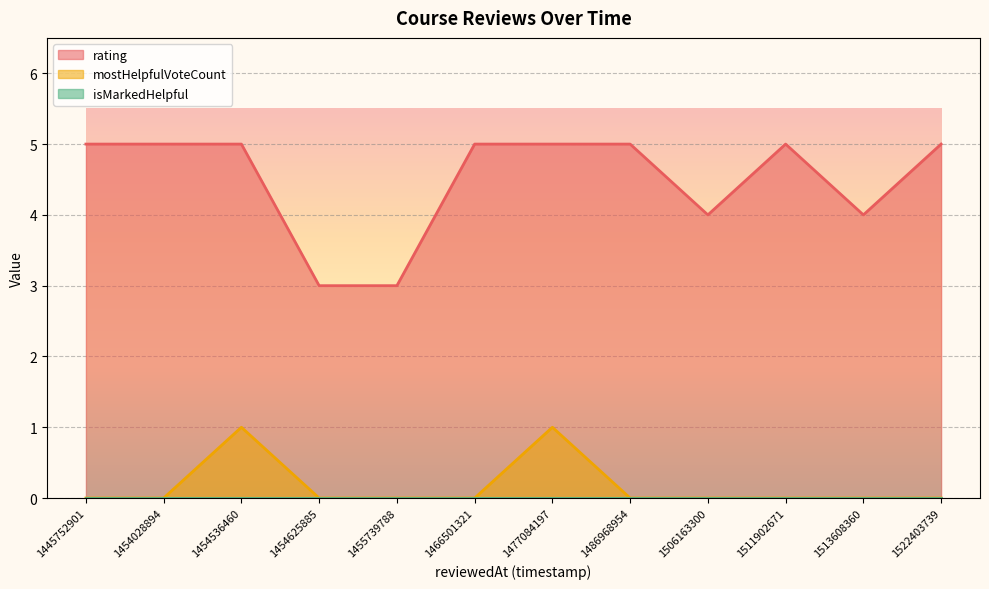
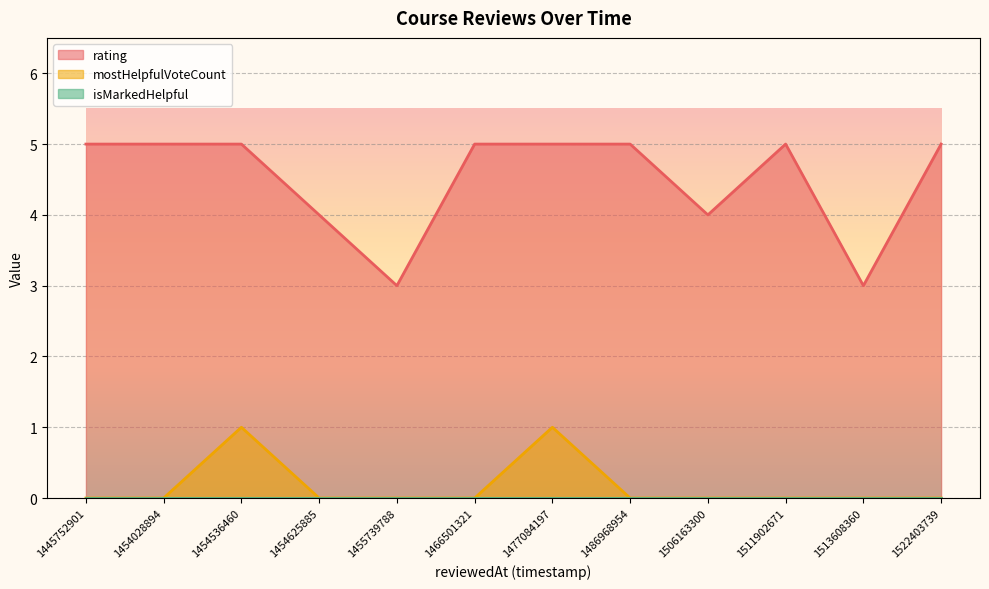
  {
    "rating": {
      "1445752901": 5,
      "1454028894": 5,
      "1454536460": 5,
-     "1454625885": 3,
+     "1454625885": 4,
      "1455739788": 3,
      "1466501321": 5,
      "1477084197": 5,
      "1486968954": 5,
      "1506163300": 4,
      "1511902671": 5,
-     "1513608360": 4,
+     "1513608360": 3,
      "1522403739": 5
    },
    "mostHelpfulVoteCount": {
      "1454536460": 1,
      "1477084197": 1
    },
    "isMarkedHelpful": {
      "1454536460": 0,
      "1477084197": 0
    }
  }
